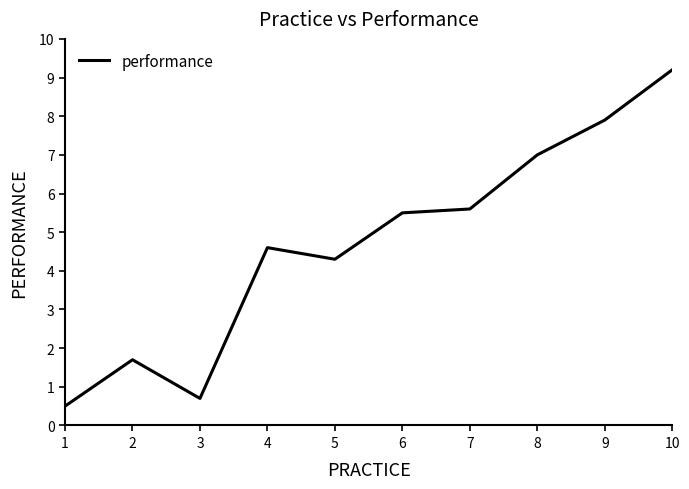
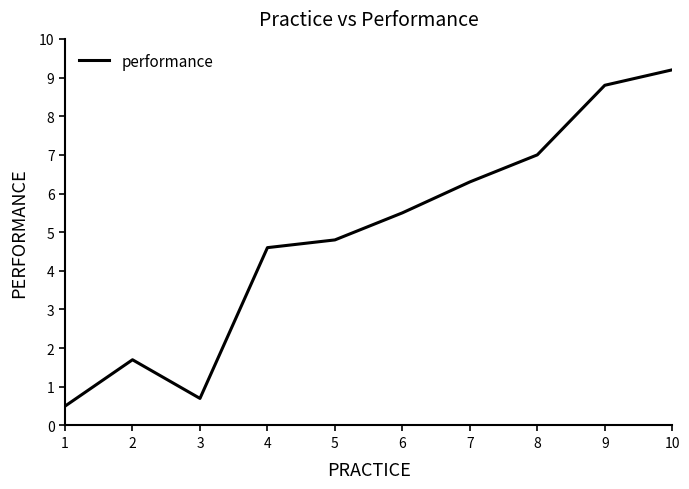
  {
    "1": 0.5,
    "2": 1.7,
    "3": 0.7,
    "4": 4.6,
-   "5": 4.3,
+   "5": 4.8,
    "6": 5.5,
-   "7": 5.6,
+   "7": 6.3,
    "8": 7.0,
-   "9": 7.9,
+   "9": 8.8,
    "10": 9.2
  }
